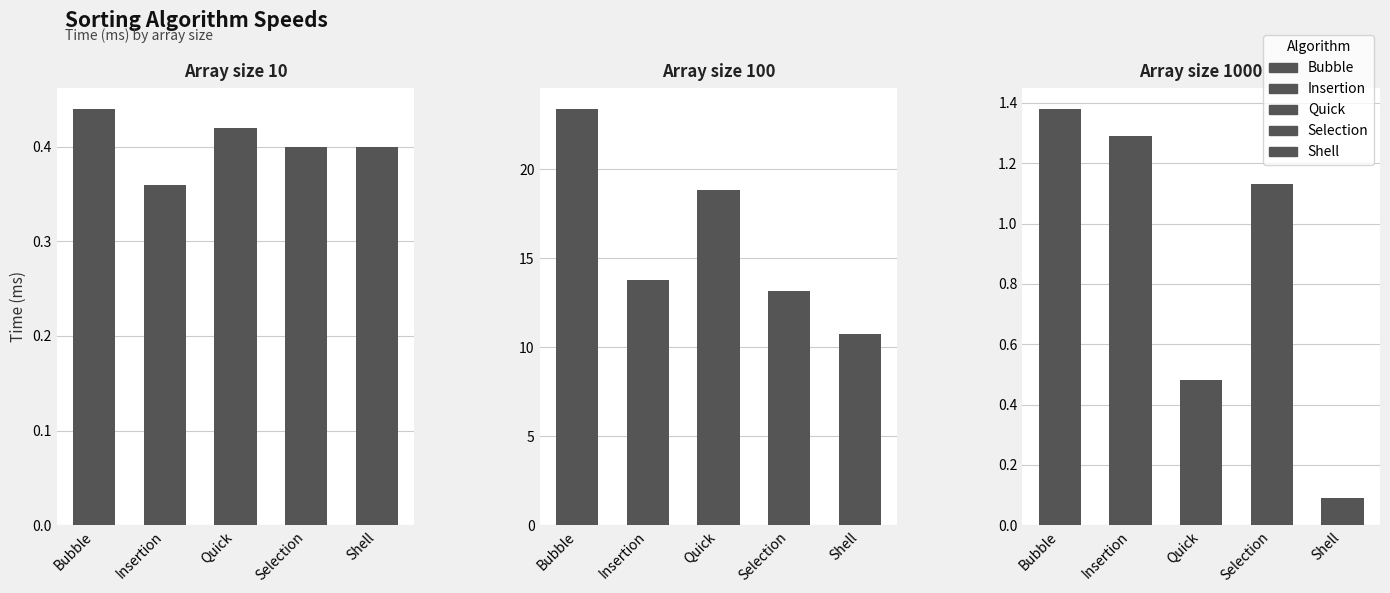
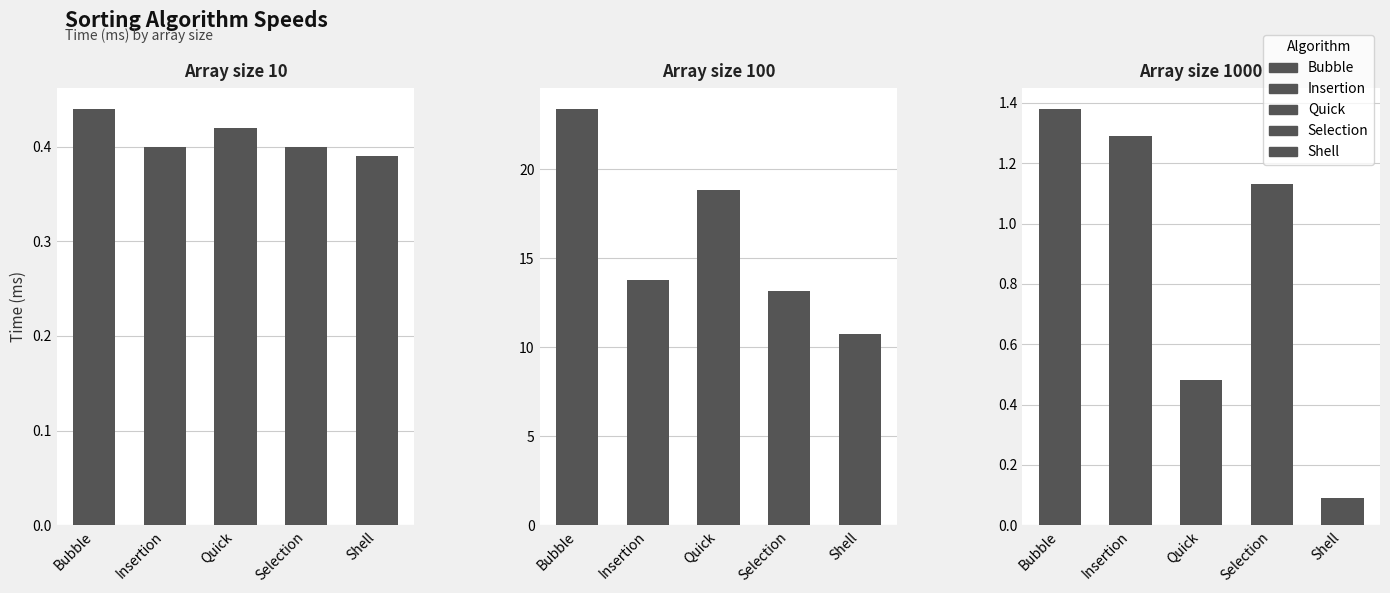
  {
    "Array size 10": {
      "Bubble": 0.44,
-     "Insertion": 0.36,
+     "Insertion": 0.40,
      "Quick": 0.42,
      "Selection": 0.40,
-     "Shell": 0.40
+     "Shell": 0.39
    },
    "Array size 100": {
      "Bubble": 23.4,
      "Insertion": 13.8,
      "Quick": 18.9,
      "Selection": 13.2,
      "Shell": 10.8
    },
    "Array size 1000": {
      "Bubble": 1.38,
      "Insertion": 1.29,
      "Quick": 0.48,
      "Selection": 1.13,
      "Shell": 0.09
    }
  }
